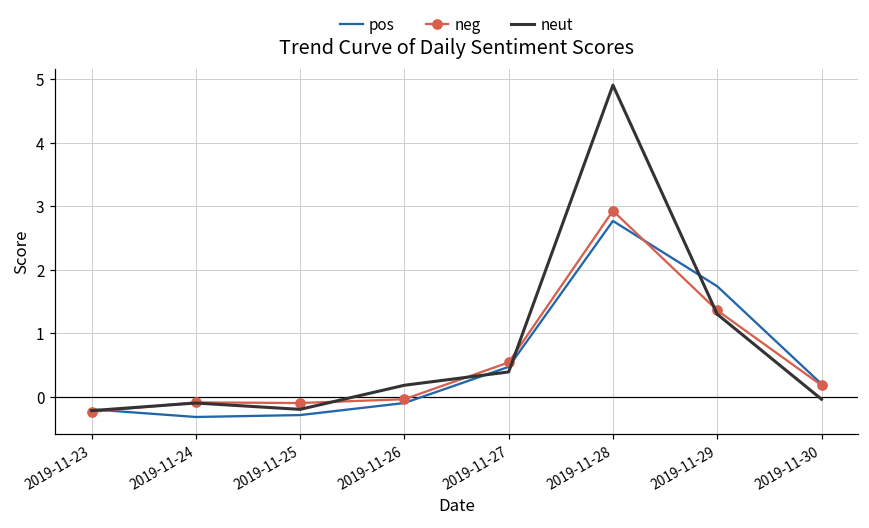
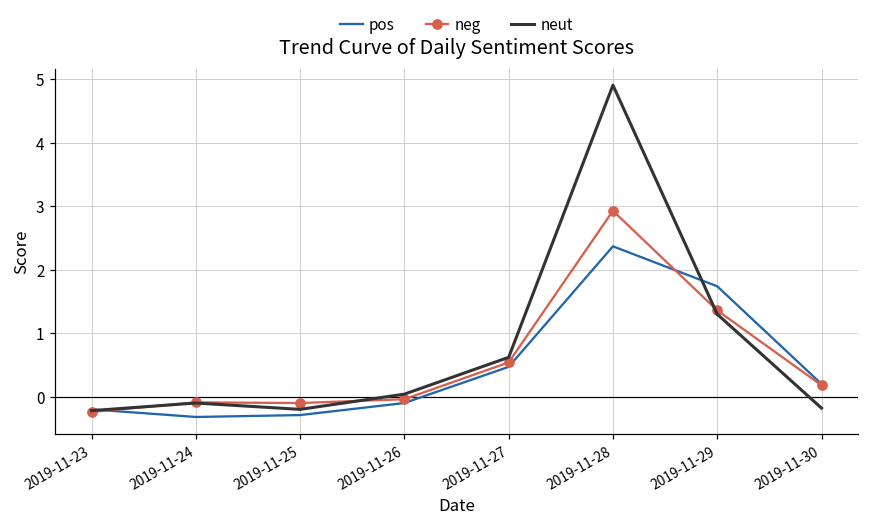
  {
    "pos": {
      "2019-11-24": -0.3,
      "2019-11-25": -0.3,
      "2019-11-26": -0.1,
      "2019-11-27": 0.5,
-     "2019-11-28": 2.8,
+     "2019-11-28": 2.4,
      "2019-11-29": 1.7
    },
    "neg": {
      "2019-11-25": -0.1,
      "2019-11-26": 0.0,
      "2019-11-27": 0.5,
      "2019-11-28": 2.9,
      "2019-11-29": 1.4
    },
    "neut": {
      "2019-11-25": -0.2,
-     "2019-11-26": 0.2,
-     "2019-11-27": 0.4,
+     "2019-11-26": 0.0,
+     "2019-11-27": 0.6,
      "2019-11-28": 4.9,
      "2019-11-29": 1.3,
-     "2019-11-30": 0.0
+     "2019-11-30": -0.2
    }
  }
